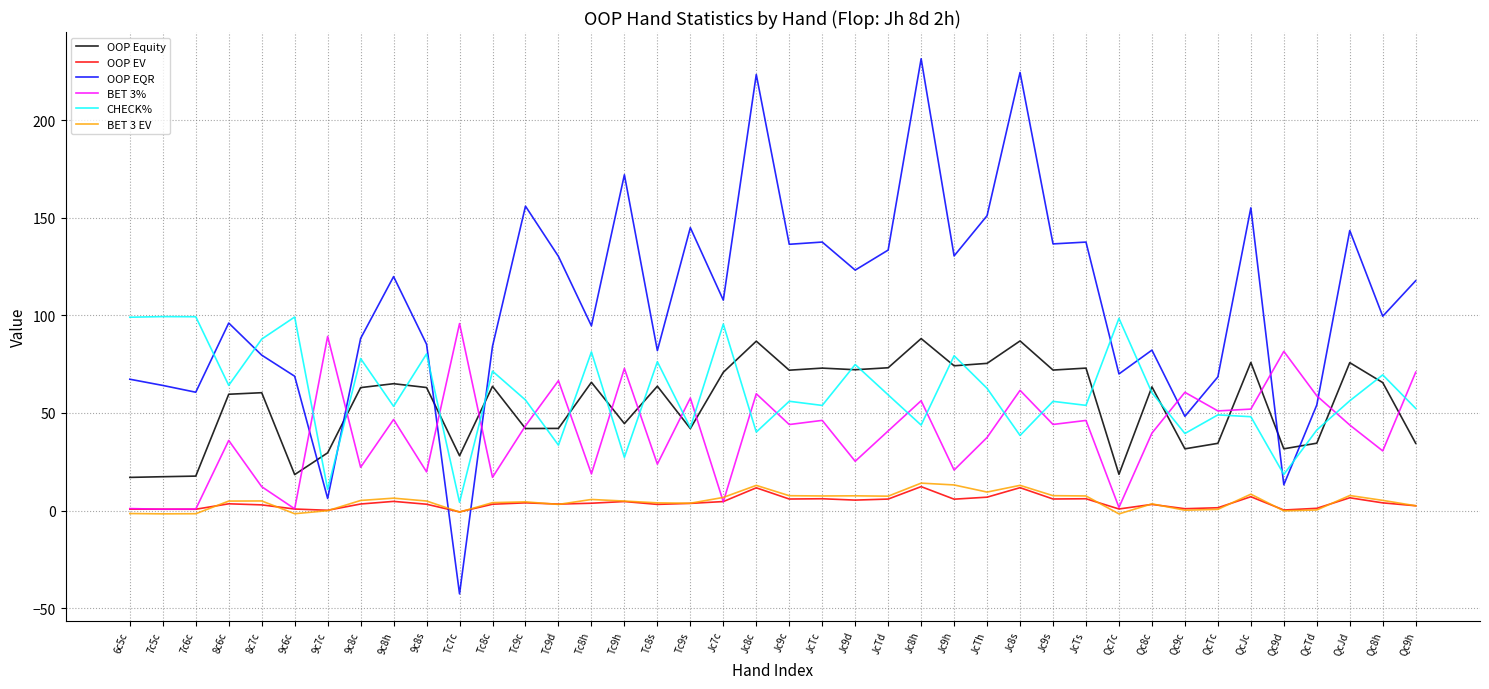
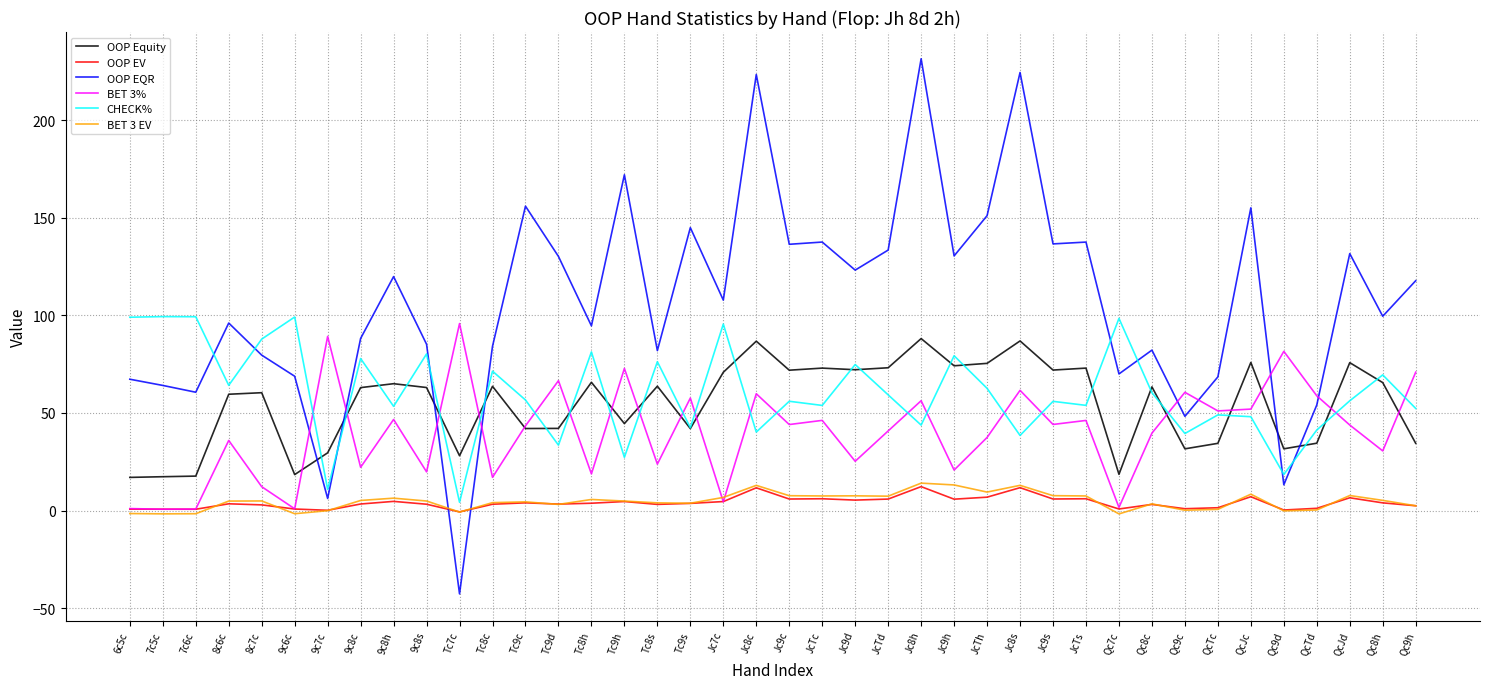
  {
    "OOP Equity": {
      "6c5c": 17,
      "7c5c": 17,
      "7c6c": 18,
      "8c6c": 60,
      "8c7c": 60,
      "9c6c": 18,
      "9c7c": 30,
      "9c8c": 63,
      "9c8h": 65,
      "9c8s": 63,
      "Tc7c": 28,
      "Tc8c": 64,
      "Tc9c": 42,
      "Tc9d": 42,
      "Tc8h": 66,
      "Tc9h": 45,
      "Tc8s": 64,
      "Jc7c": 71,
      "Jc8c": 87,
      "Jc9c": 72,
      "JcTc": 73,
      "Jc9d": 72,
      "JcTd": 73,
      "Jc8h": 88,
      "Jc9h": 74,
      "JcTh": 75,
      "Jc8s": 87,
      "Jc9s": 72,
      "JcTs": 73,
      "Qc7c": 19,
      "Qc8c": 63,
      "Qc9c": 32,
      "QcTc": 34,
      "QcJc": 76,
      "Qc9d": 32,
      "QcTd": 34,
      "QcJd": 76,
      "Qc8h": 66,
      "Qc9h": 34
    },
    "OOP EV": {
      "8c6c": 3,
      "8c7c": 3,
      "9c8c": 3,
      "9c8h": 5,
      "9c8s": 3,
      "Tc8h": 4,
      "Jc9c": 6,
      "JcTc": 6,
      "Jc9d": 5,
      "JcTd": 6,
      "Jc8h": 12,
      "Jc9h": 6,
      "JcTh": 7,
      "Jc9s": 6,
      "JcTs": 6
    },
    "OOP EQR": {
      "6c5c": 67,
      "7c5c": 64,
      "7c6c": 61,
      "8c6c": 96,
      "8c7c": 80,
      "9c6c": 69,
      "9c7c": 6,
      "9c8c": 88,
      "9c8h": 120,
      "9c8s": 85,
      "Tc7c": -43,
      "Tc8c": 84,
      "Tc9c": 156,
      "Tc9d": 130,
      "Tc8h": 95,
      "Tc9h": 172,
      "Tc8s": 82,
      "Tc9s": 145,
      "Jc7c": 108,
      "Jc8c": 223,
      "Jc9c": 136,
      "JcTc": 138,
      "Jc9d": 123,
      "JcTd": 133,
      "Jc8h": 231,
      "Jc9h": 130,
      "JcTh": 151,
      "Jc8s": 224,
      "Jc9s": 137,
      "JcTs": 138,
      "Qc7c": 70,
      "Qc8c": 82,
      "Qc9c": 48,
      "QcTc": 68,
      "QcJc": 155,
      "Qc9d": 13,
      "QcTd": 54,
-     "QcJd": 143,
+     "QcJd": 132,
      "Qc8h": 100,
      "Qc9h": 118
    },
    "BET 3%": {
      "8c6c": 36,
      "8c7c": 12,
      "9c7c": 89,
      "9c8c": 22,
      "9c8h": 47,
      "9c8s": 20,
      "Tc7c": 96,
      "Tc8c": 17,
      "Tc9c": 43,
      "Tc9d": 67,
      "Tc8h": 19,
      "Tc9h": 73,
      "Tc8s": 24,
      "Tc9s": 58,
      "Jc8c": 60,
      "Jc9c": 44,
      "JcTc": 46,
      "Jc9d": 25,
      "JcTd": 41,
      "Jc8h": 56,
      "Jc9h": 21,
      "JcTh": 37,
      "Jc8s": 62,
      "Jc9s": 44,
      "JcTs": 46,
      "Qc8c": 40,
      "Qc9c": 61,
      "QcTc": 51,
      "QcJc": 52,
      "Qc9d": 82,
      "QcTd": 59,
      "QcJd": 44,
      "Qc8h": 31,
      "Qc9h": 71
    },
    "CHECK%": {
      "6c5c": 99,
      "7c5c": 99,
      "7c6c": 99,
      "8c6c": 64,
      "8c7c": 88,
      "9c6c": 99,
      "9c7c": 11,
      "9c8c": 78,
      "9c8h": 53,
      "9c8s": 80,
      "Tc7c": 4,
      "Tc8c": 71,
      "Tc9c": 57,
      "Tc9d": 33,
      "Tc8h": 81,
      "Tc9h": 27,
      "Tc8s": 76,
      "Jc7c": 96,
      "Jc8c": 40,
      "Jc9c": 56,
      "JcTc": 54,
      "Jc9d": 75,
      "JcTd": 59,
      "Jc8h": 44,
      "Jc9h": 79,
      "JcTh": 63,
      "Jc8s": 38,
      "Jc9s": 56,
      "JcTs": 54,
      "Qc7c": 98,
      "Qc8c": 60,
      "Qc9c": 39,
      "QcTc": 49,
      "QcJc": 48,
      "Qc9d": 18,
      "QcTd": 41,
      "QcJd": 56,
      "Qc8h": 69,
      "Qc9h": 52
    },
    "BET 3 EV": {
      "6c5c": -2,
      "7c5c": -2,
      "7c6c": -2,
      "8c6c": 5,
      "8c7c": 5,
      "9c6c": -2,
      "9c8c": 5,
      "9c8h": 6,
      "9c8s": 5,
      "Tc8h": 6,
      "Jc7c": 7,
      "Jc9c": 8,
      "JcTc": 7,
      "Jc9d": 8,
      "JcTd": 7,
      "Jc8h": 14,
      "Jc9h": 13,
      "JcTh": 9,
      "Jc9s": 8,
      "JcTs": 7,
      "Qc7c": -2
    }
  }
